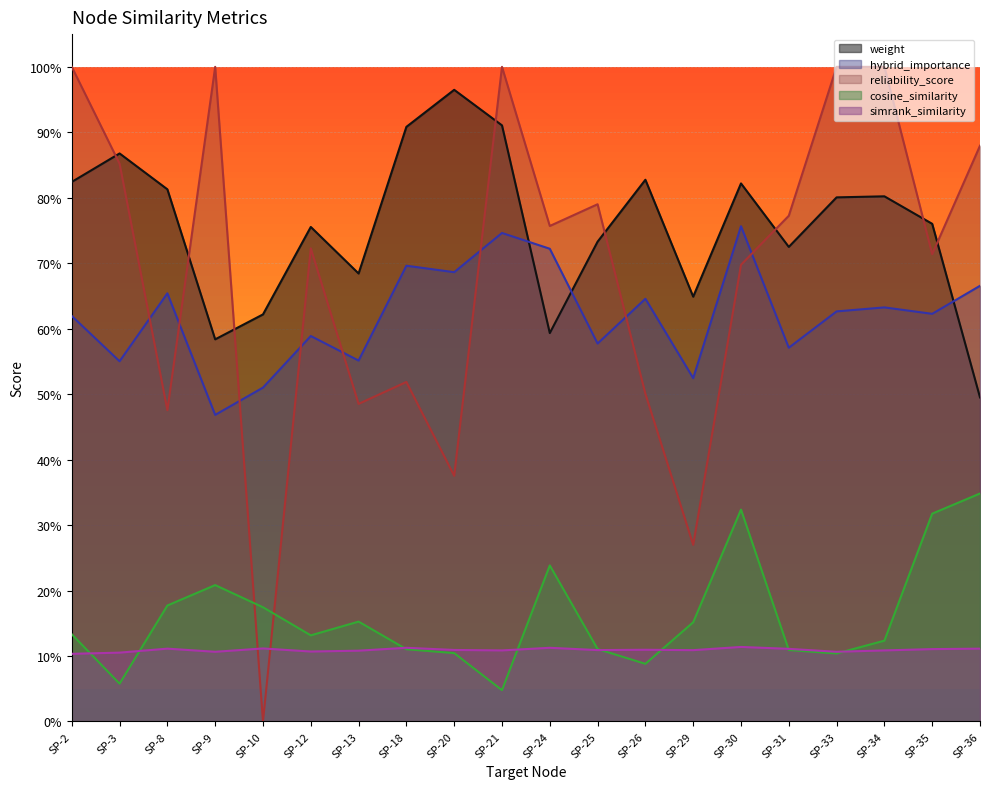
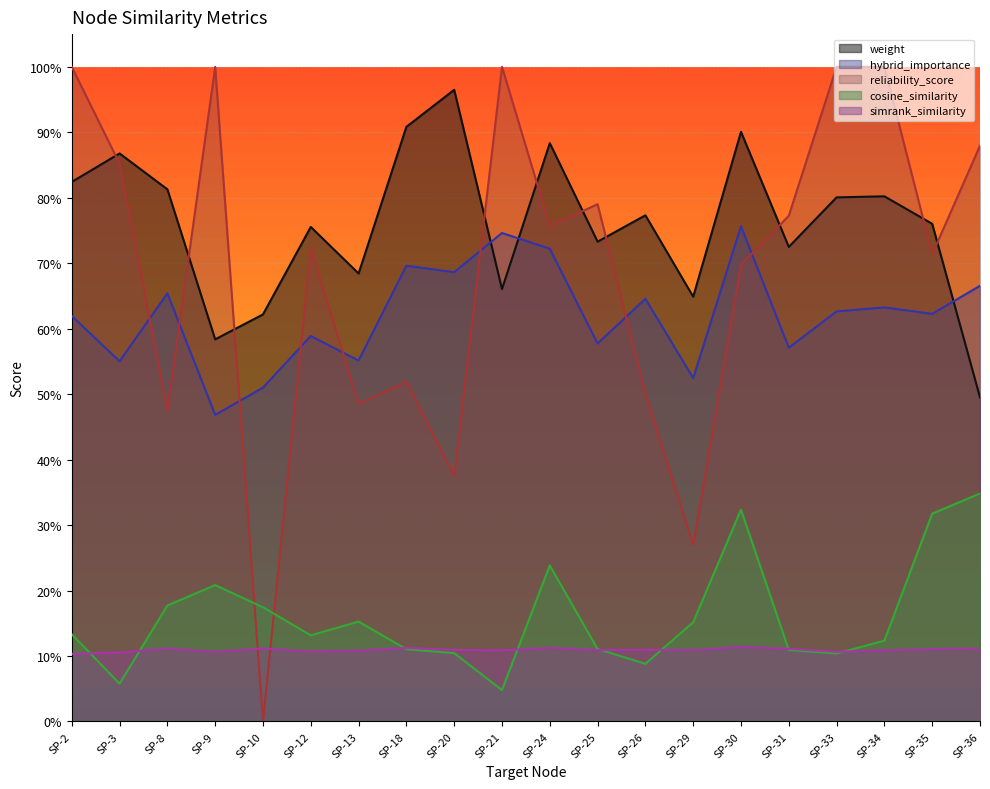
  {
    "weight": {
      "SP-2": "82%",
      "SP-3": "87%",
      "SP-8": "81%",
      "SP-9": "58%",
      "SP-10": "62%",
      "SP-12": "76%",
      "SP-13": "68%",
      "SP-18": "91%",
      "SP-20": "96%",
-     "SP-21": "91%",
-     "SP-24": "59%",
+     "SP-21": "66%",
+     "SP-24": "88%",
      "SP-25": "73%",
-     "SP-26": "83%",
+     "SP-26": "77%",
      "SP-29": "65%",
-     "SP-30": "82%",
+     "SP-30": "90%",
      "SP-31": "72%",
      "SP-33": "80%",
      "SP-34": "80%",
      "SP-35": "76%",
      "SP-36": "50%"
    },
    "cosine_similarity": {
      "SP-2": "13%",
      "SP-3": "6%",
      "SP-8": "18%",
      "SP-9": "21%",
      "SP-10": "17%",
      "SP-12": "13%",
      "SP-13": "15%",
      "SP-20": "10%",
      "SP-21": "5%",
      "SP-24": "24%",
      "SP-26": "9%",
      "SP-29": "15%",
      "SP-30": "32%",
      "SP-34": "12%",
      "SP-35": "32%",
      "SP-36": "35%"
    }
  }
